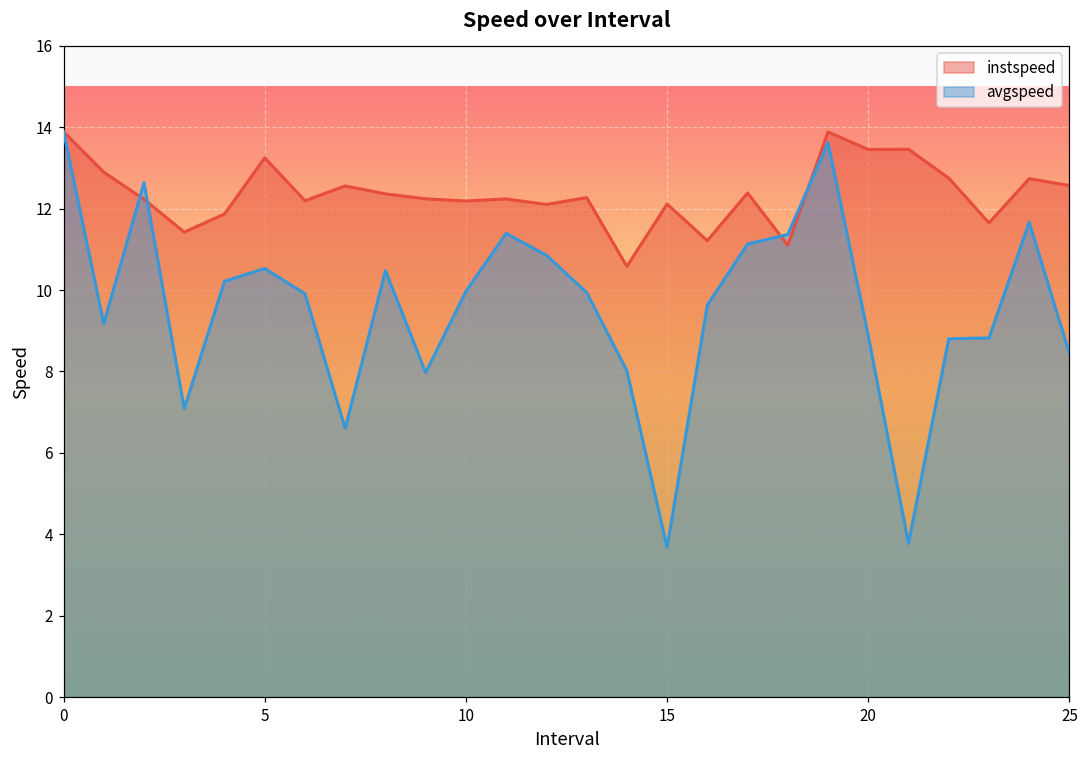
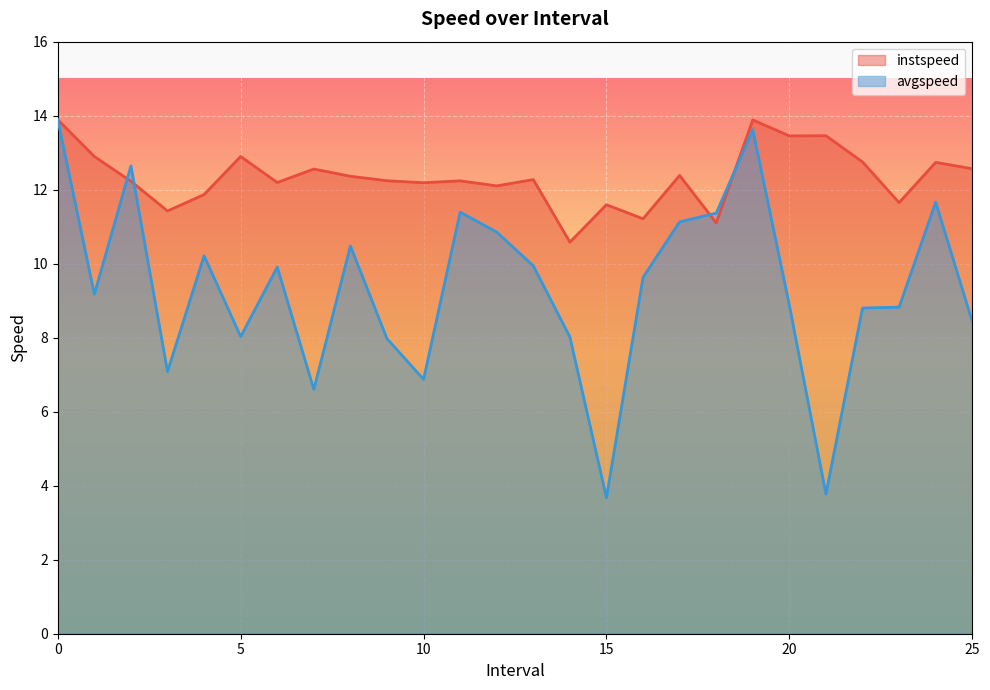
  {
    "instspeed": {
-     "5": 13.2,
+     "5": 12.9,
      "10": 12.2,
-     "15": 12.1,
+     "15": 11.6,
      "20": 13.5,
      "25": 12.6
    },
    "avgspeed": {
-     "5": 10.5,
-     "10": 10.0,
+     "5": 8.0,
+     "10": 6.9,
      "15": 3.7,
      "20": 8.9,
      "25": 8.4
    }
  }
